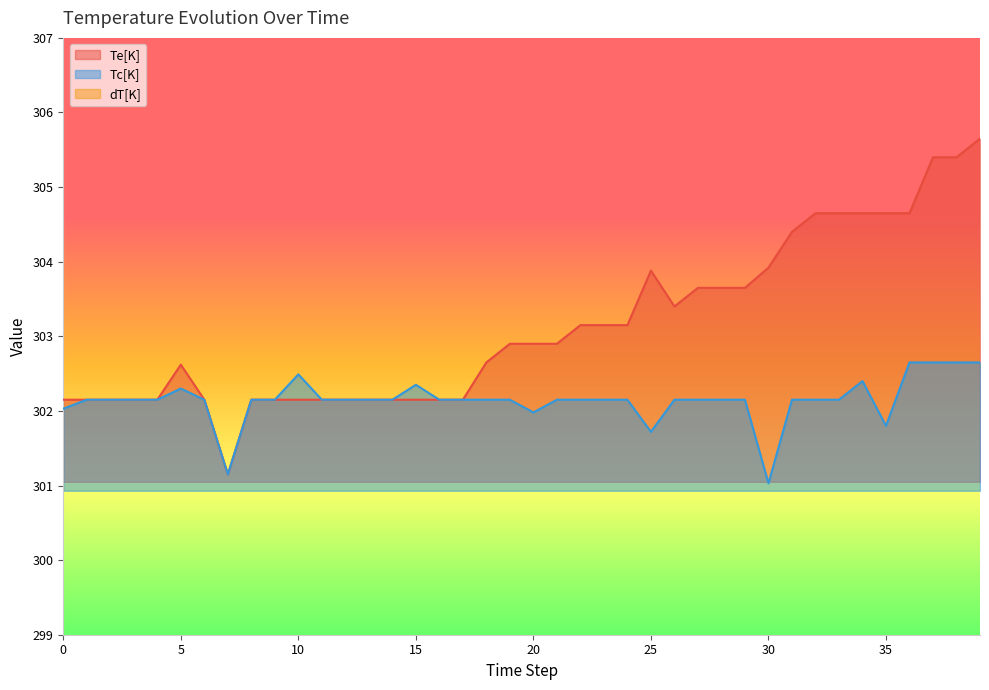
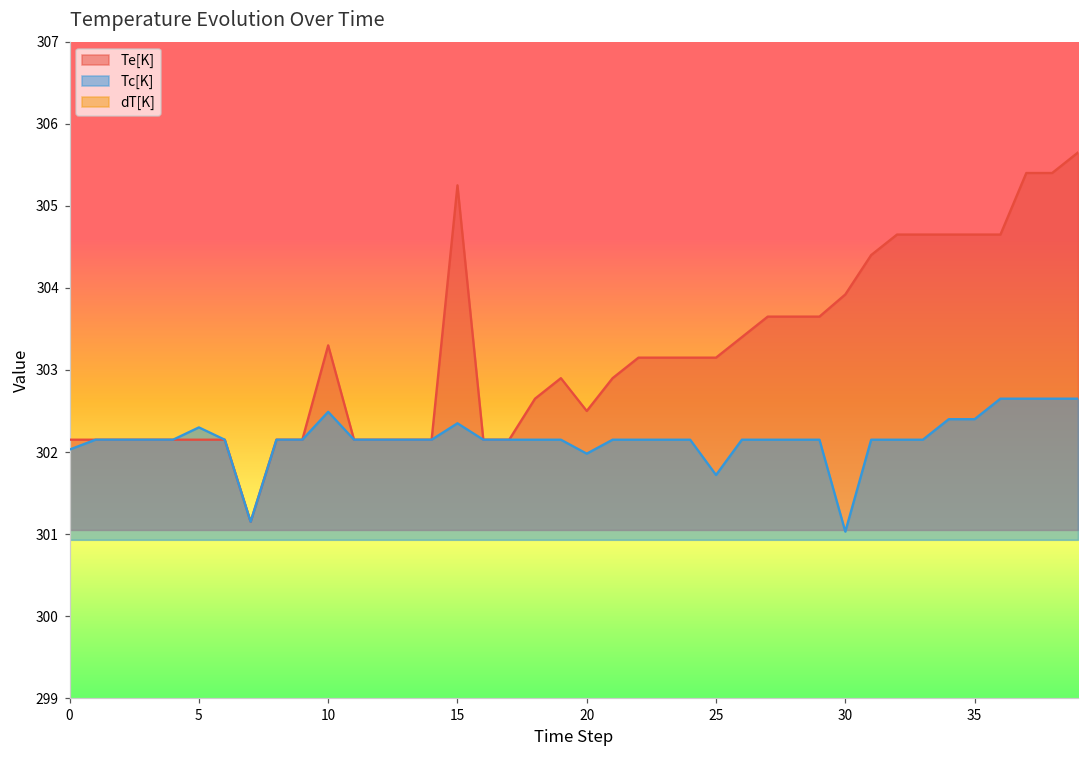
  {
    "Te[K]": {
      "0": 302.2,
-     "5": 302.6,
-     "10": 302.2,
-     "15": 302.2,
-     "20": 302.9,
-     "25": 303.9,
+     "5": 302.2,
+     "10": 303.3,
+     "15": 305.3,
+     "20": 302.5,
+     "25": 303.2,
      "30": 303.9,
      "35": 304.7
    },
    "Tc[K]": {
      "0": 302.0,
      "5": 302.3,
      "10": 302.5,
      "15": 302.4,
      "20": 302.0,
      "25": 301.7,
      "30": 301.0,
-     "35": 301.8
+     "35": 302.4
    }
  }
